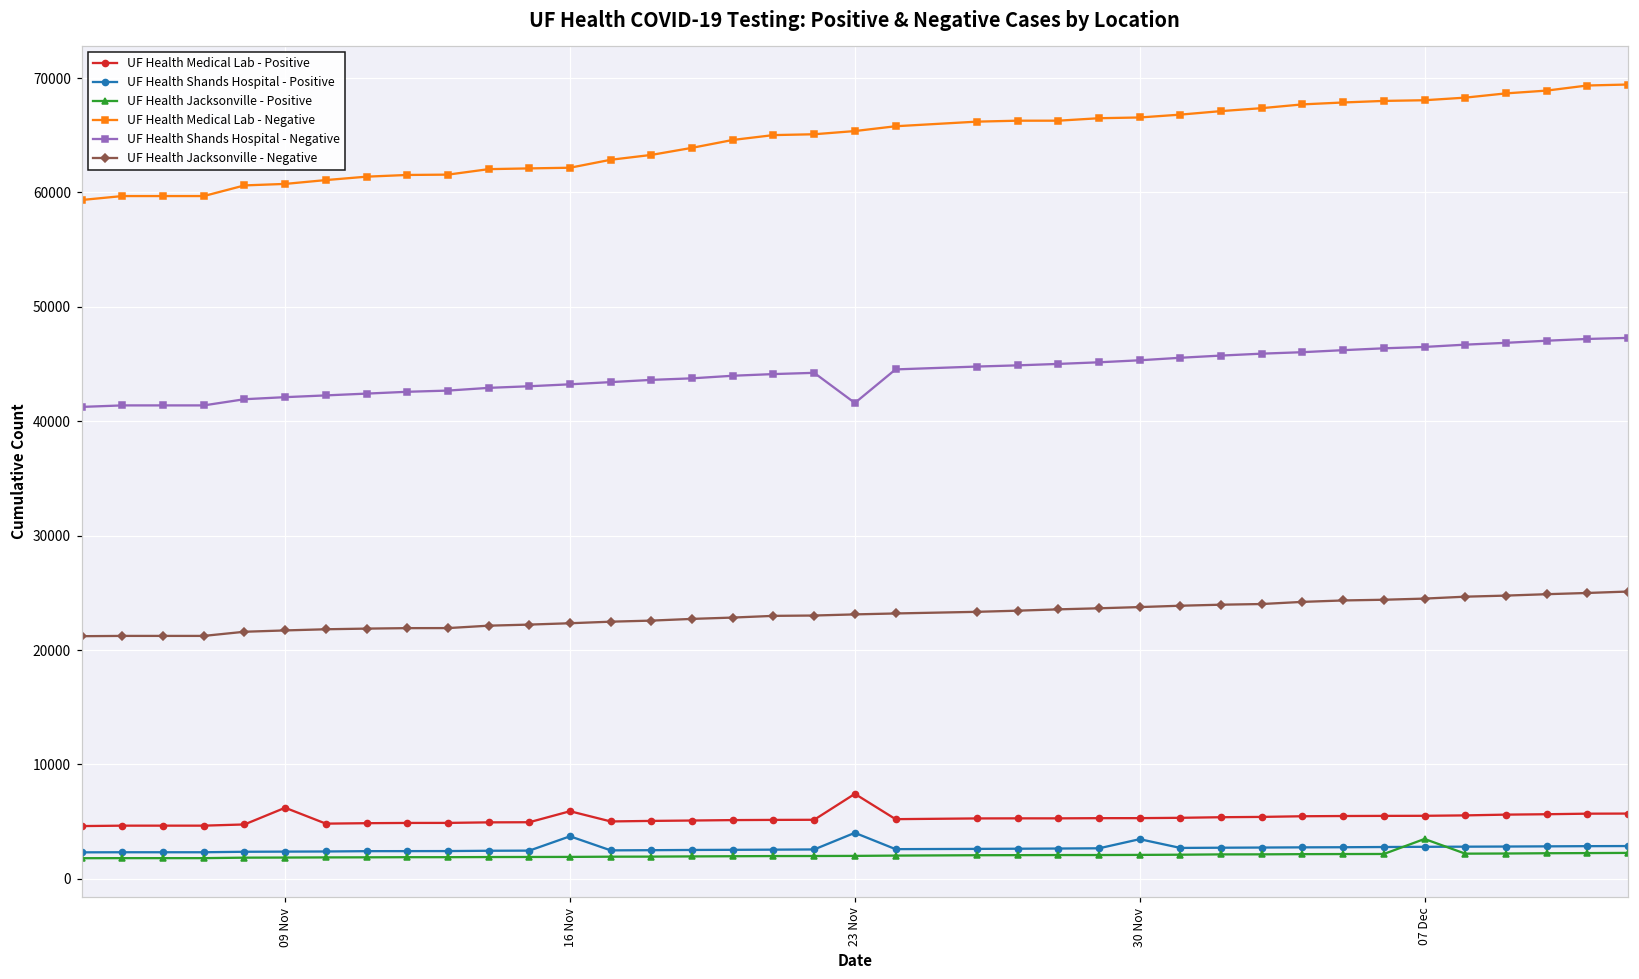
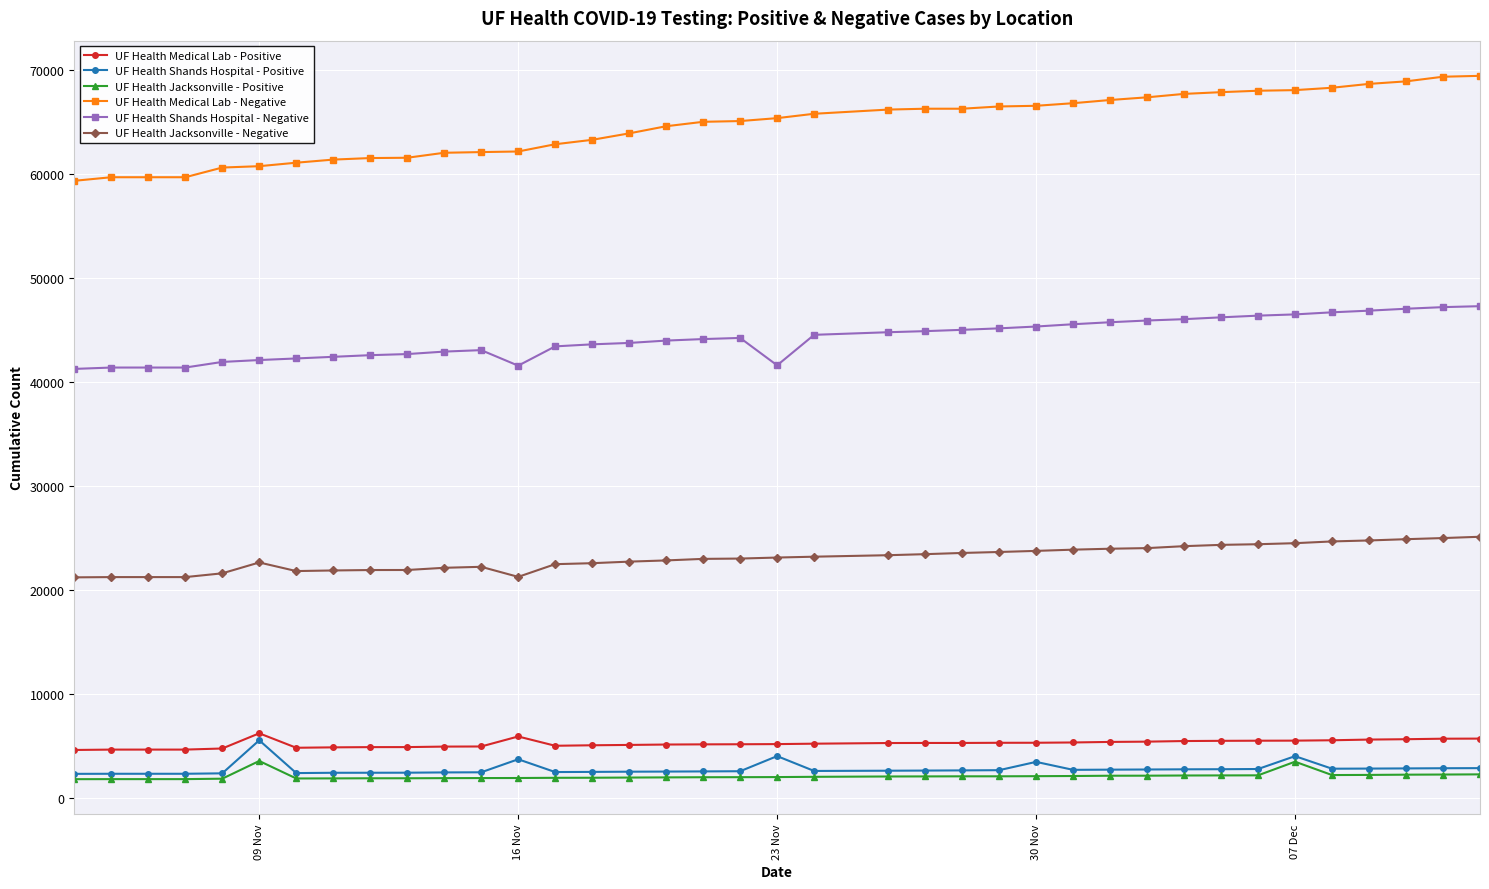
  {
    "UF Health Medical Lab - Positive": {
      "09 Nov": 6200,
      "16 Nov": 5900,
-     "23 Nov": 7400,
+     "23 Nov": 5200,
      "30 Nov": 5300,
      "07 Dec": 5500
    },
    "UF Health Shands Hospital - Positive": {
-     "09 Nov": 2400,
+     "09 Nov": 5500,
      "16 Nov": 3700,
      "23 Nov": 4000,
      "30 Nov": 3500,
-     "07 Dec": 2800
+     "07 Dec": 4000
    },
    "UF Health Jacksonville - Positive": {
-     "09 Nov": 1900,
+     "09 Nov": 3600,
      "16 Nov": 1900,
      "23 Nov": 2000,
      "30 Nov": 2100,
      "07 Dec": 3500
    },
    "UF Health Medical Lab - Negative": {
      "09 Nov": 60700,
      "16 Nov": 62200,
      "23 Nov": 65400,
      "30 Nov": 66600,
      "07 Dec": 68100
    },
    "UF Health Shands Hospital - Negative": {
      "09 Nov": 42100,
-     "16 Nov": 43200,
+     "16 Nov": 41600,
      "23 Nov": 41600,
      "30 Nov": 45300,
      "07 Dec": 46500
    },
    "UF Health Jacksonville - Negative": {
-     "09 Nov": 21700,
-     "16 Nov": 22300,
+     "09 Nov": 22600,
+     "16 Nov": 21300,
      "23 Nov": 23100,
      "30 Nov": 23800,
      "07 Dec": 24500
    }
  }
